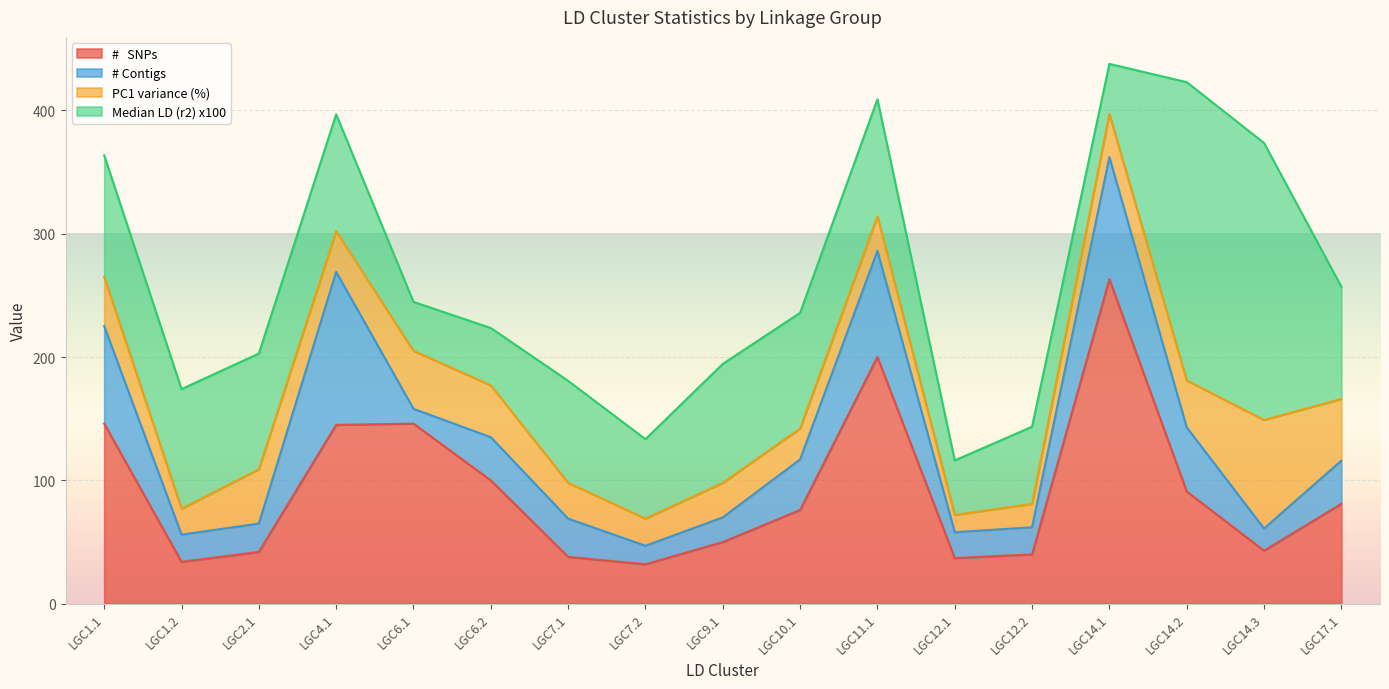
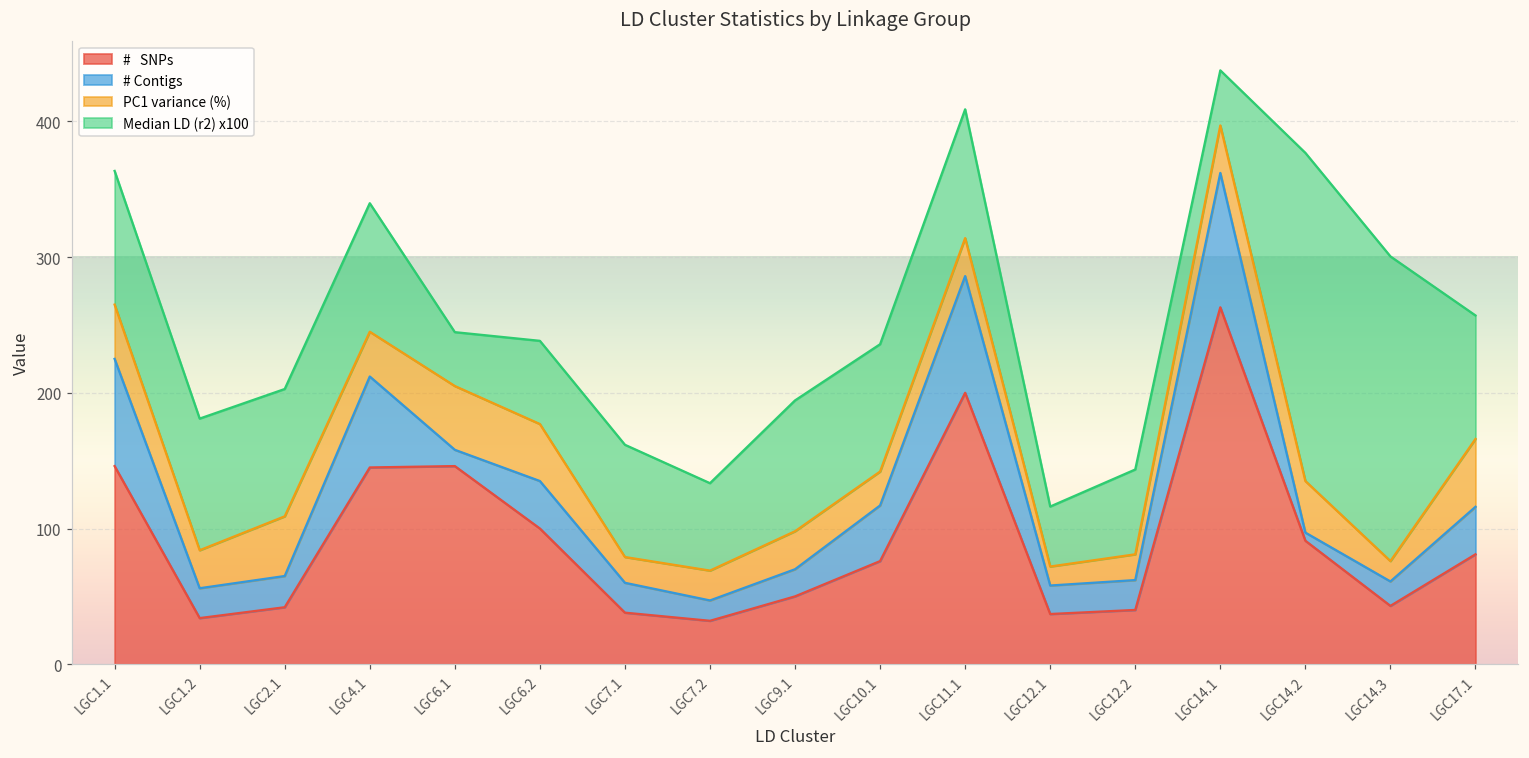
  {
    "# SNPs": {
      "LGC1.1": 146,
      "LGC1.2": 34,
      "LGC2.1": 42,
      "LGC4.1": 145,
      "LGC6.1": 146,
      "LGC6.2": 100,
      "LGC7.1": 38,
      "LGC7.2": 32,
      "LGC9.1": 50,
      "LGC10.1": 76,
      "LGC11.1": 200,
      "LGC12.1": 37,
      "LGC12.2": 40,
      "LGC14.1": 263,
      "LGC14.2": 91,
      "LGC14.3": 43,
      "LGC17.1": 81
    },
    "# Contigs": {
      "LGC1.1": 79,
      "LGC1.2": 22,
      "LGC2.1": 23,
-     "LGC4.1": 124,
+     "LGC4.1": 67,
      "LGC6.1": 12,
      "LGC6.2": 35,
-     "LGC7.1": 31,
+     "LGC7.1": 22,
      "LGC7.2": 15,
      "LGC9.1": 20,
      "LGC10.1": 41,
      "LGC11.1": 86,
      "LGC12.1": 21,
      "LGC12.2": 22,
      "LGC14.1": 99,
-     "LGC14.2": 52,
+     "LGC14.2": 6,
      "LGC14.3": 18,
      "LGC17.1": 35
    },
    "PC1 variance (%)": {
      "LGC1.1": 40,
-     "LGC1.2": 21,
+     "LGC1.2": 28,
      "LGC2.1": 44,
      "LGC4.1": 33,
      "LGC6.1": 47,
      "LGC6.2": 42,
-     "LGC7.1": 29,
+     "LGC7.1": 19,
      "LGC7.2": 22,
      "LGC9.1": 28,
      "LGC10.1": 25,
      "LGC11.1": 28,
      "LGC12.1": 14,
      "LGC12.2": 19,
      "LGC14.1": 35,
      "LGC14.2": 38,
-     "LGC14.3": 88,
+     "LGC14.3": 15,
      "LGC17.1": 50
    },
    "Median LD (r2) x100": {
      "LGC1.1": 99,
      "LGC1.2": 97,
      "LGC2.1": 94,
      "LGC4.1": 95,
      "LGC6.1": 40,
-     "LGC6.2": 47,
+     "LGC6.2": 61,
      "LGC7.1": 83,
      "LGC7.2": 64,
      "LGC9.1": 96,
      "LGC10.1": 94,
      "LGC11.1": 95,
      "LGC12.1": 44,
      "LGC12.2": 63,
      "LGC14.1": 41,
      "LGC14.2": 242,
      "LGC14.3": 225,
      "LGC17.1": 91
    }
  }
